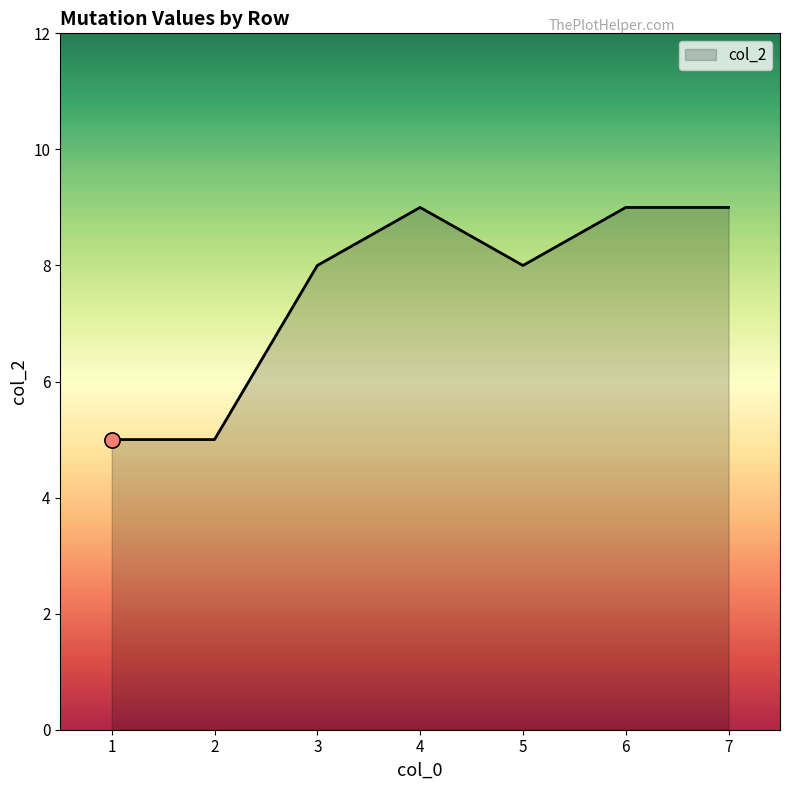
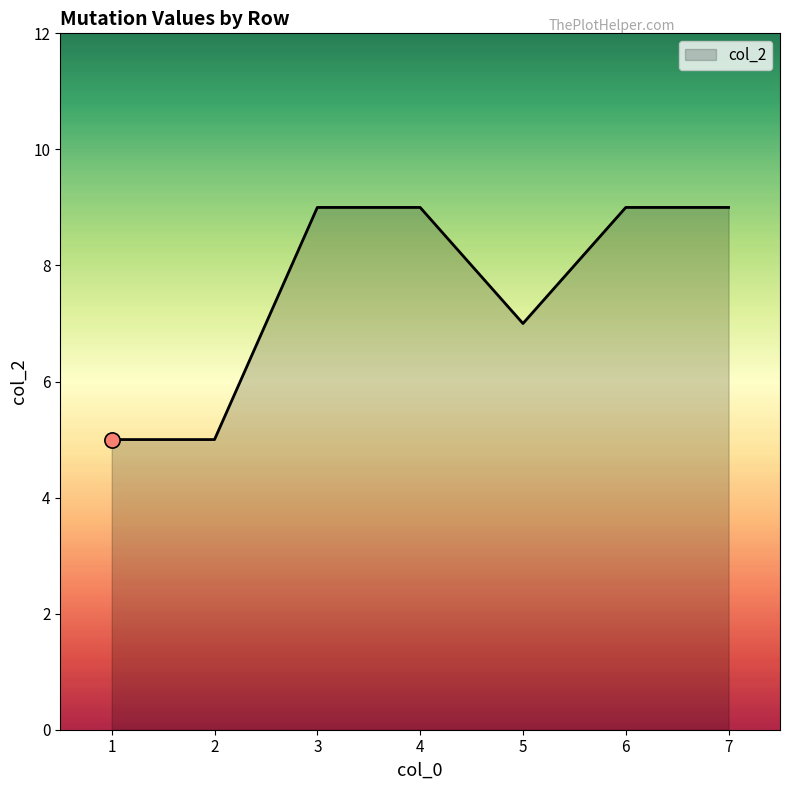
  {
    "col_2": {
      "2": 5,
-     "3": 8,
+     "3": 9,
      "4": 9,
-     "5": 8,
+     "5": 7,
      "6": 9,
      "7": 9
    }
  }
